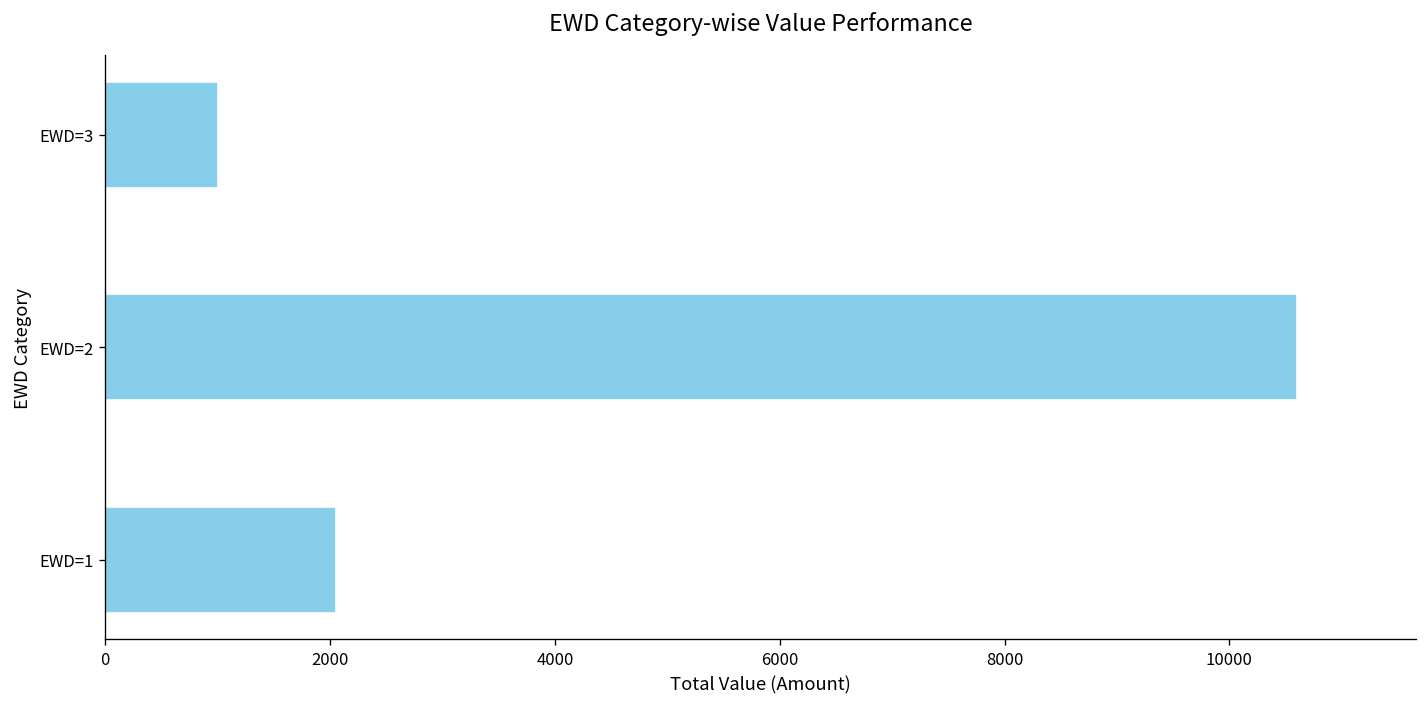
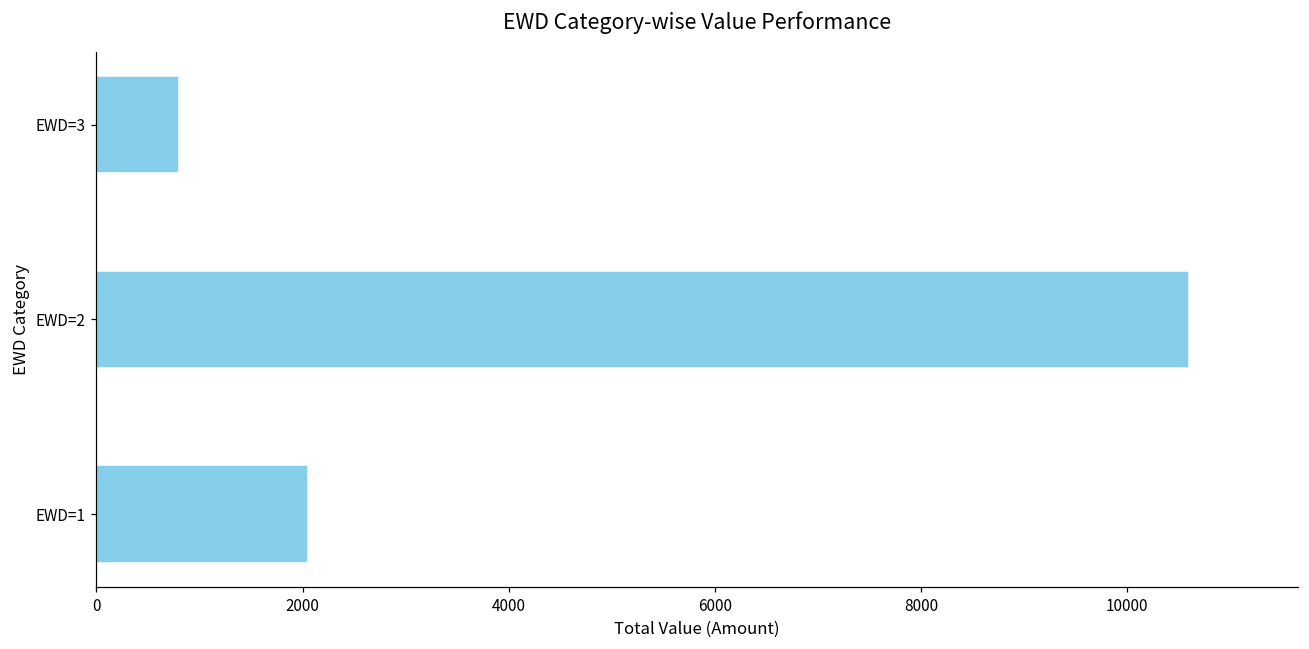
  {
-   "EWD=3": 1000,
+   "EWD=3": 800,
    "EWD=2": 10600,
    "EWD=1": 2100
  }
